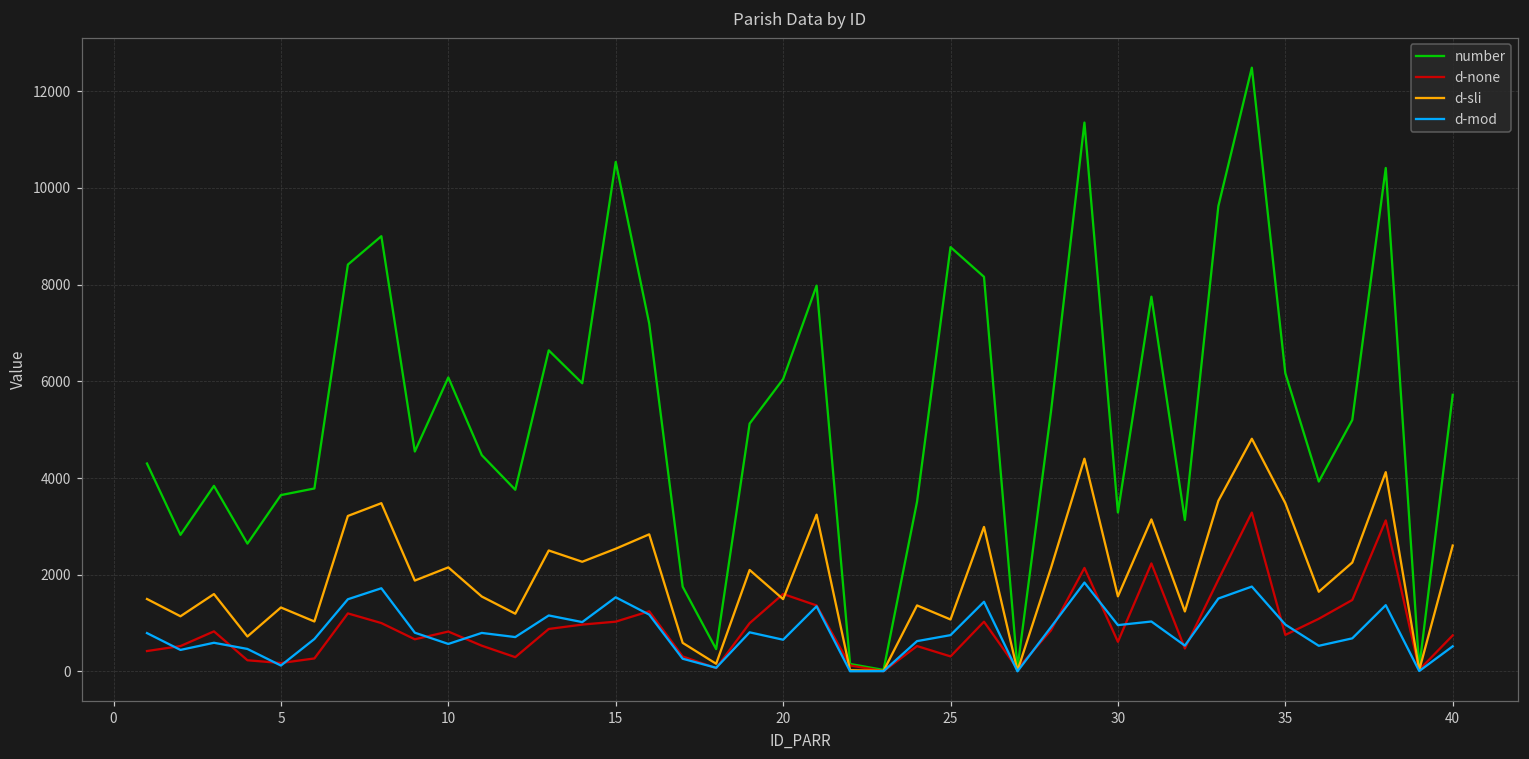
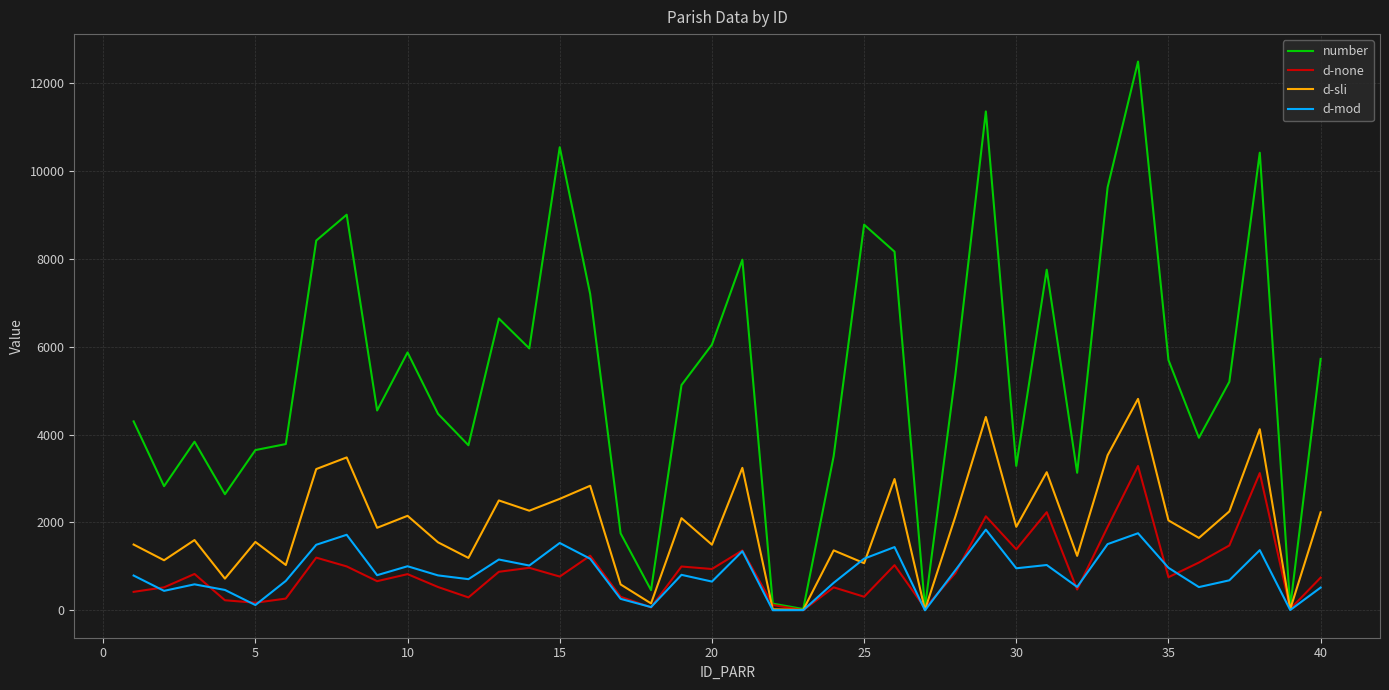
  {
    "number": {
      "5": 3600,
-     "10": 6100,
+     "10": 5900,
      "15": 10500,
      "20": 6000,
      "25": 8800,
      "30": 3300,
-     "35": 6200,
+     "35": 5700,
      "40": 5700
    },
    "d-none": {
      "10": 800,
-     "15": 1000,
-     "20": 1600,
+     "15": 800,
+     "20": 900,
      "25": 300,
-     "30": 600,
+     "30": 1400,
      "35": 800,
      "40": 700
    },
    "d-sli": {
-     "5": 1300,
+     "5": 1600,
      "10": 2200,
      "15": 2500,
      "20": 1500,
      "25": 1100,
-     "30": 1600,
-     "35": 3500,
-     "40": 2600
+     "30": 1900,
+     "35": 2000,
+     "40": 2200
    },
    "d-mod": {
-     "10": 600,
+     "10": 1000,
      "15": 1500,
      "20": 700,
-     "25": 800,
+     "25": 1200,
      "30": 1000,
      "35": 1000,
      "40": 500
    }
  }
